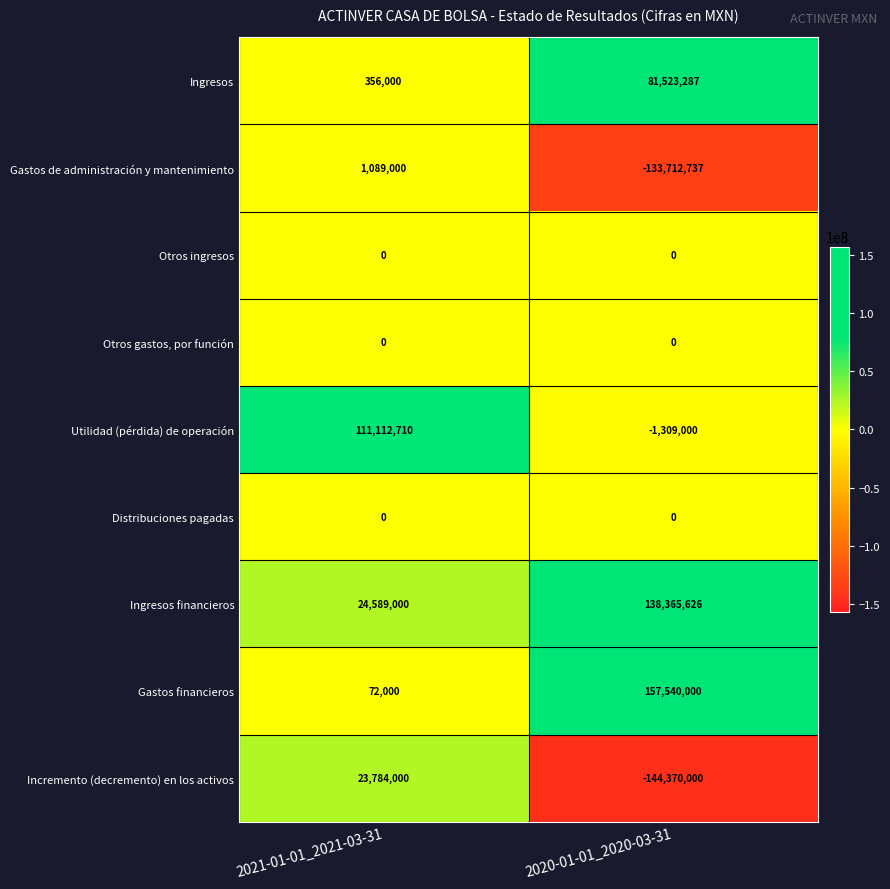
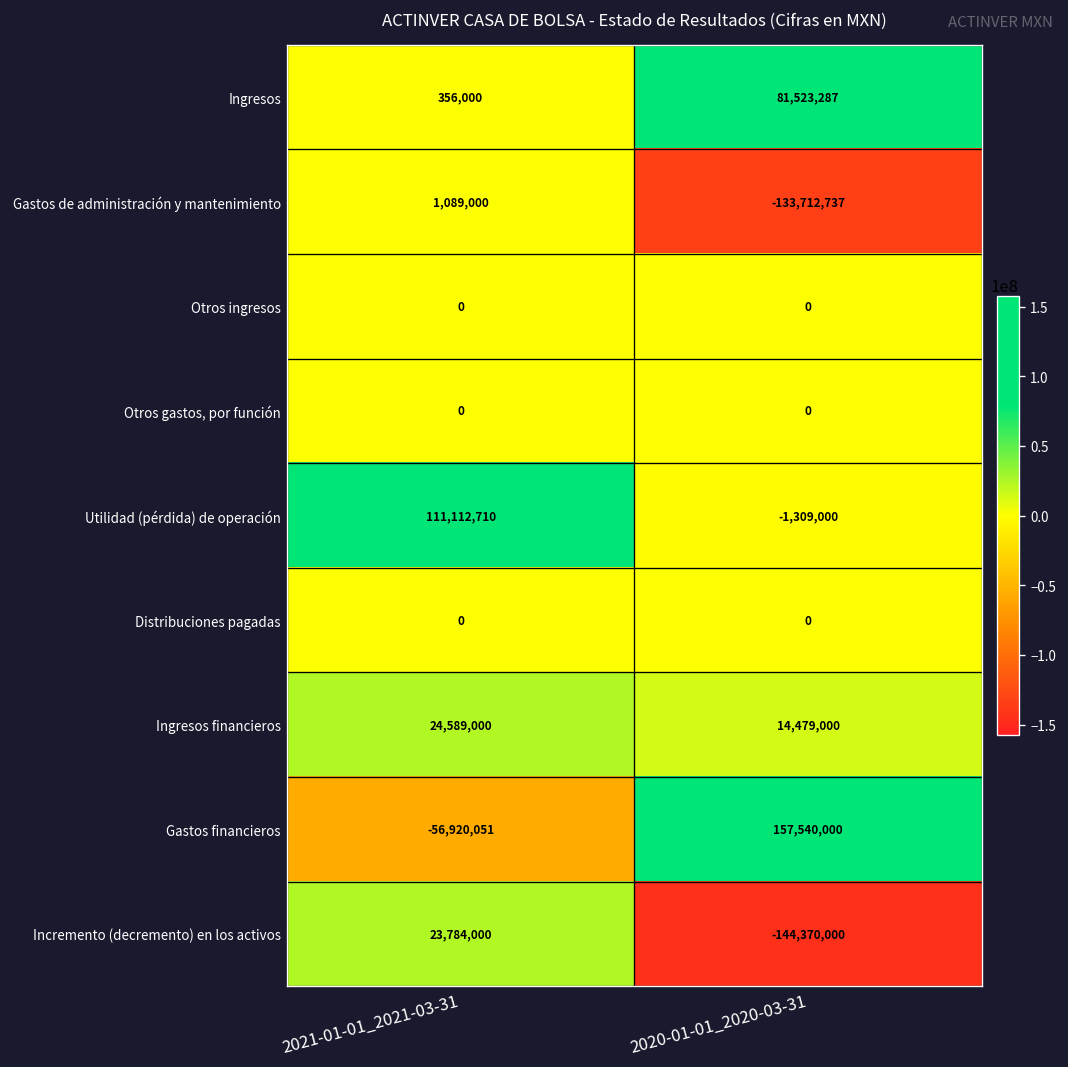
  {
    "Ingresos": {
      "2021-01-01_2021-03-31": "356,000",
      "2020-01-01_2020-03-31": "81,523,287"
    },
    "Gastos de administración y mantenimiento": {
      "2021-01-01_2021-03-31": "1,089,000",
      "2020-01-01_2020-03-31": "-133,712,737"
    },
    "Otros ingresos": {
      "2021-01-01_2021-03-31": "0",
      "2020-01-01_2020-03-31": "0"
    },
    "Otros gastos, por función": {
      "2021-01-01_2021-03-31": "0",
      "2020-01-01_2020-03-31": "0"
    },
    "Utilidad (pérdida) de operación": {
      "2021-01-01_2021-03-31": "111,112,710",
      "2020-01-01_2020-03-31": "-1,309,000"
    },
    "Distribuciones pagadas": {
      "2021-01-01_2021-03-31": "0",
      "2020-01-01_2020-03-31": "0"
    },
    "Ingresos financieros": {
      "2021-01-01_2021-03-31": "24,589,000",
-     "2020-01-01_2020-03-31": "138,365,626"
+     "2020-01-01_2020-03-31": "14,479,000"
    },
    "Gastos financieros": {
-     "2021-01-01_2021-03-31": "72,000",
+     "2021-01-01_2021-03-31": "-56,920,051",
      "2020-01-01_2020-03-31": "157,540,000"
    },
    "Incremento (decremento) en los activos": {
      "2021-01-01_2021-03-31": "23,784,000",
      "2020-01-01_2020-03-31": "-144,370,000"
    }
  }
